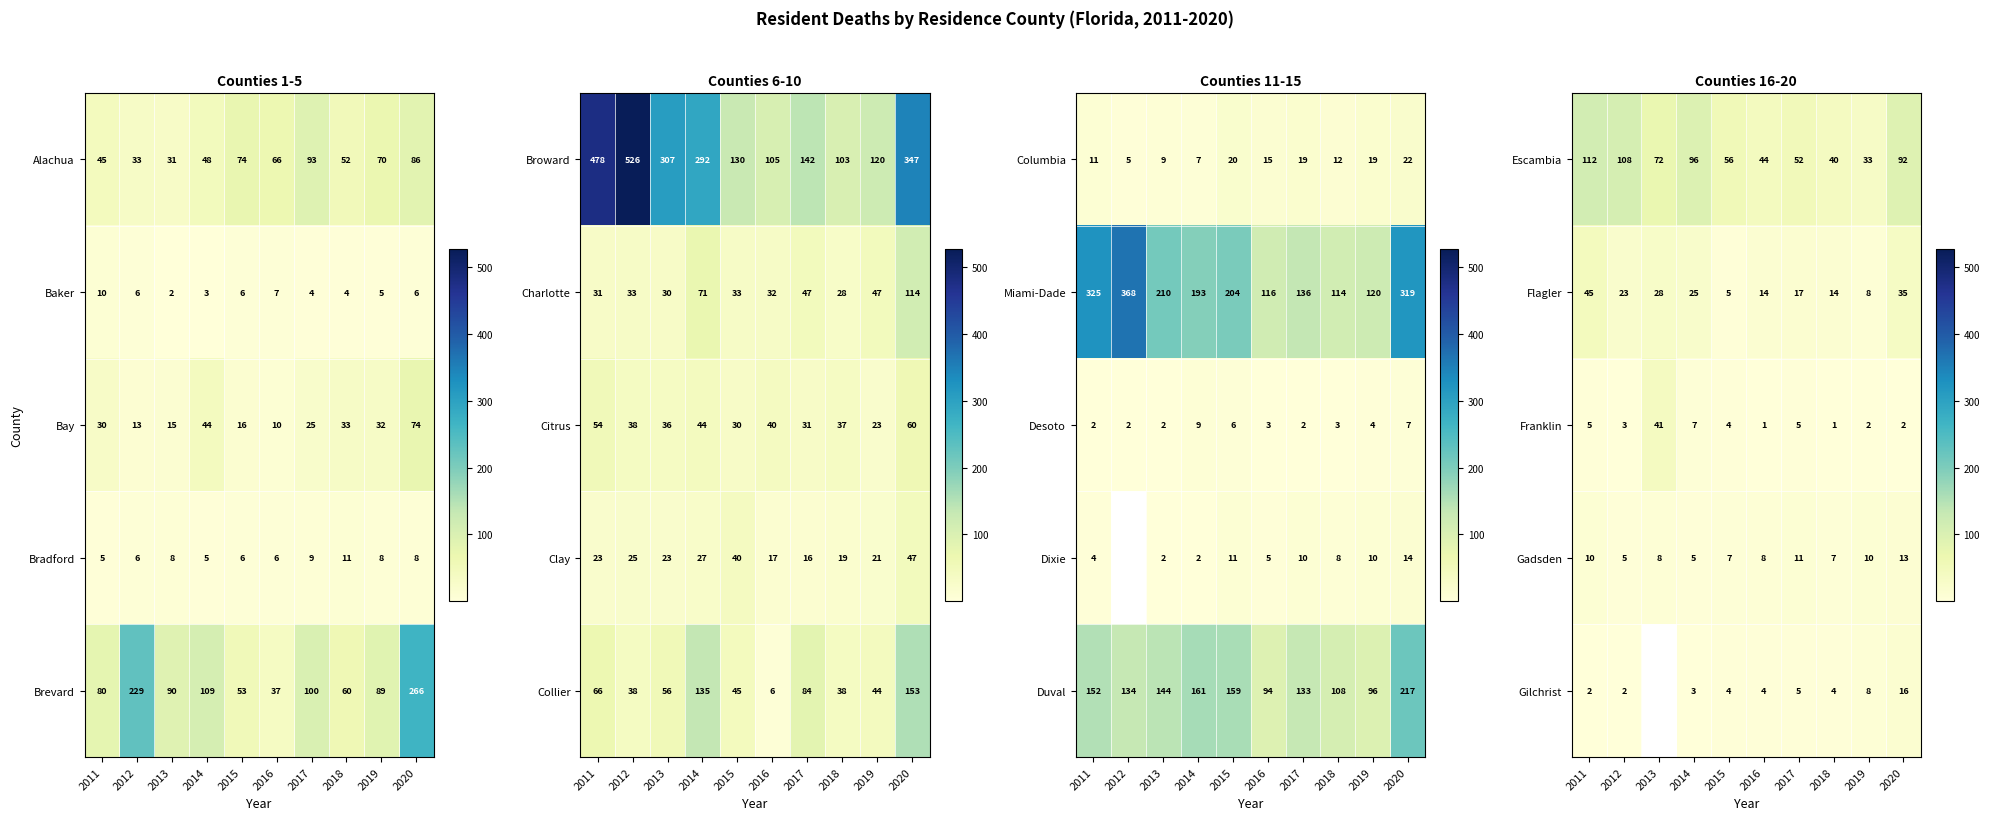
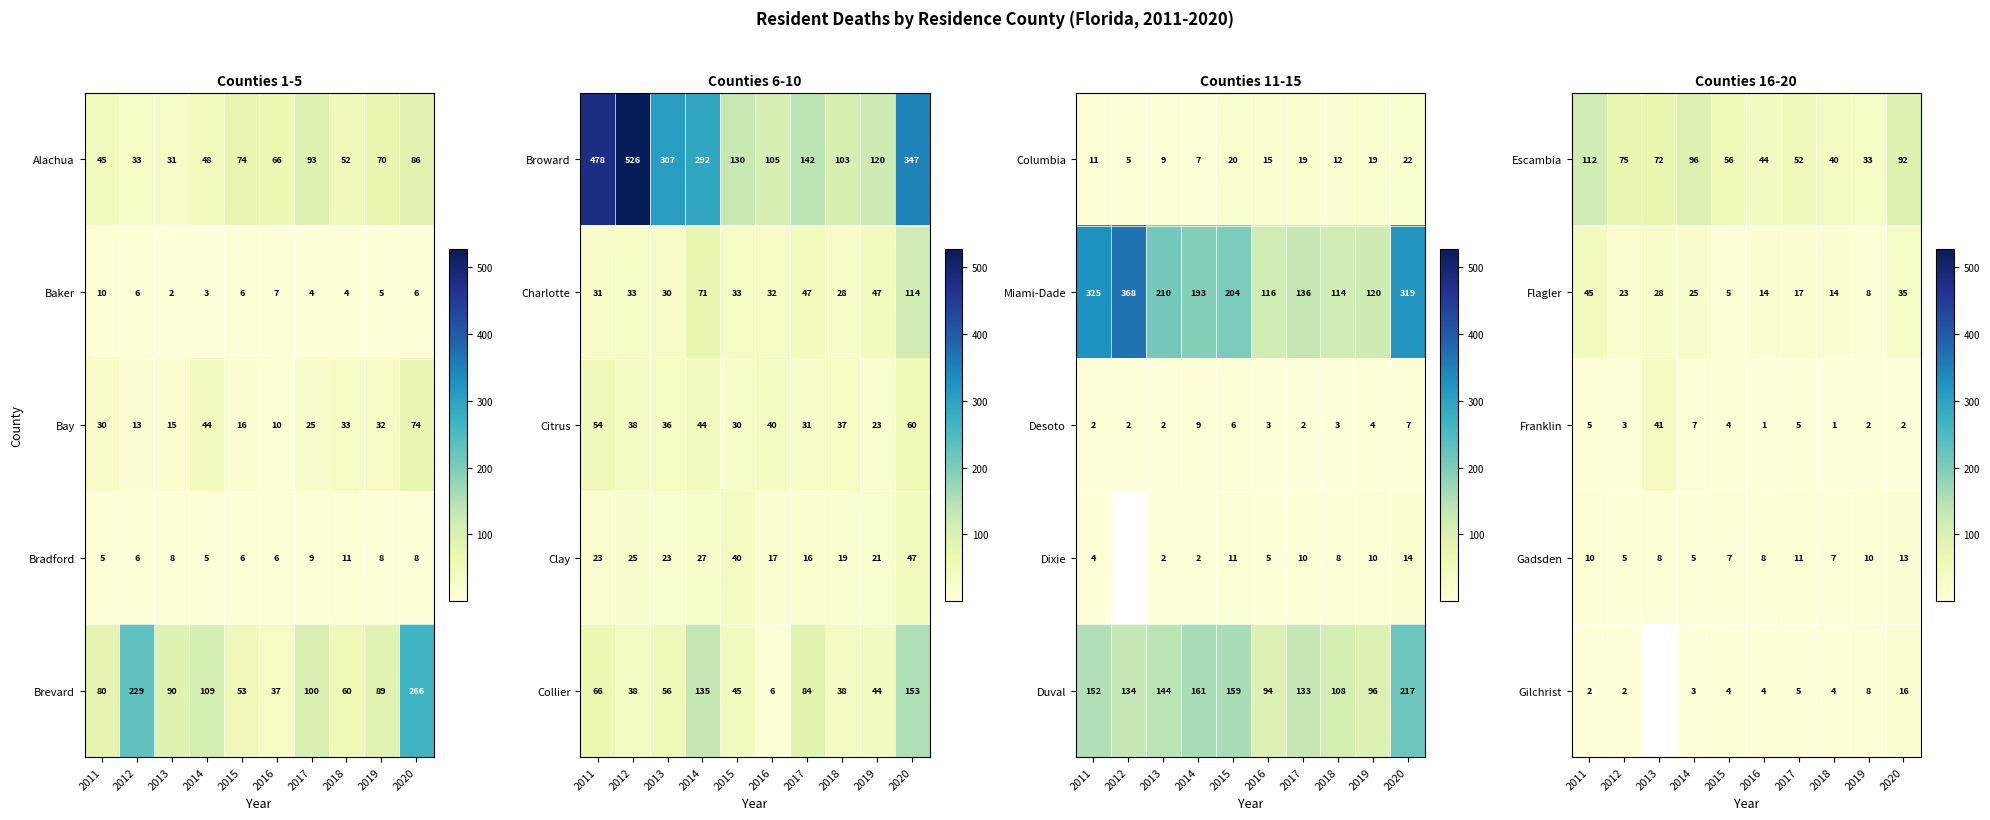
  {
    "Counties 1-5": {
      "Alachua": {
        "2011": 45,
        "2012": 33,
        "2013": 31,
        "2014": 48,
        "2015": 74,
        "2016": 66,
        "2017": 93,
        "2018": 52,
        "2019": 70,
        "2020": 86
      },
      "Baker": {
        "2011": 10,
        "2012": 6,
        "2013": 2,
        "2014": 3,
        "2015": 6,
        "2016": 7,
        "2017": 4,
        "2018": 4,
        "2019": 5,
        "2020": 6
      },
      "Bay": {
        "2011": 30,
        "2012": 13,
        "2013": 15,
        "2014": 44,
        "2015": 16,
        "2016": 10,
        "2017": 25,
        "2018": 33,
        "2019": 32,
        "2020": 74
      },
      "Bradford": {
        "2011": 5,
        "2012": 6,
        "2013": 8,
        "2014": 5,
        "2015": 6,
        "2016": 6,
        "2017": 9,
        "2018": 11,
        "2019": 8,
        "2020": 8
      },
      "Brevard": {
        "2011": 80,
        "2012": 229,
        "2013": 90,
        "2014": 109,
        "2015": 53,
        "2016": 37,
        "2017": 100,
        "2018": 60,
        "2019": 89,
        "2020": 266
      }
    },
    "Counties 6-10": {
      "Broward": {
        "2011": 478,
        "2012": 526,
        "2013": 307,
        "2014": 292,
        "2015": 130,
        "2016": 105,
        "2017": 142,
        "2018": 103,
        "2019": 120,
        "2020": 347
      },
      "Charlotte": {
        "2011": 31,
        "2012": 33,
        "2013": 30,
        "2014": 71,
        "2015": 33,
        "2016": 32,
        "2017": 47,
        "2018": 28,
        "2019": 47,
        "2020": 114
      },
      "Citrus": {
        "2011": 54,
        "2012": 38,
        "2013": 36,
        "2014": 44,
        "2015": 30,
        "2016": 40,
        "2017": 31,
        "2018": 37,
        "2019": 23,
        "2020": 60
      },
      "Clay": {
        "2011": 23,
        "2012": 25,
        "2013": 23,
        "2014": 27,
        "2015": 40,
        "2016": 17,
        "2017": 16,
        "2018": 19,
        "2019": 21,
        "2020": 47
      },
      "Collier": {
        "2011": 66,
        "2012": 38,
        "2013": 56,
        "2014": 135,
        "2015": 45,
        "2016": 6,
        "2017": 84,
        "2018": 38,
        "2019": 44,
        "2020": 153
      }
    },
    "Counties 11-15": {
      "Columbia": {
        "2011": 11,
        "2012": 5,
        "2013": 9,
        "2014": 7,
        "2015": 20,
        "2016": 15,
        "2017": 19,
        "2018": 12,
        "2019": 19,
        "2020": 22
      },
      "Miami-Dade": {
        "2011": 325,
        "2012": 368,
        "2013": 210,
        "2014": 193,
        "2015": 204,
        "2016": 116,
        "2017": 136,
        "2018": 114,
        "2019": 120,
        "2020": 319
      },
      "Desoto": {
        "2011": 2,
        "2012": 2,
        "2013": 2,
        "2014": 9,
        "2015": 6,
        "2016": 3,
        "2017": 2,
        "2018": 3,
        "2019": 4,
        "2020": 7
      },
      "Dixie": {
        "2011": 4,
        "2013": 2,
        "2014": 2,
        "2015": 11,
        "2016": 5,
        "2017": 10,
        "2018": 8,
        "2019": 10,
        "2020": 14
      },
      "Duval": {
        "2011": 152,
        "2012": 134,
        "2013": 144,
        "2014": 161,
        "2015": 159,
        "2016": 94,
        "2017": 133,
        "2018": 108,
        "2019": 96,
        "2020": 217
      }
    },
    "Counties 16-20": {
      "Escambia": {
        "2011": 112,
-       "2012": 108,
+       "2012": 75,
        "2013": 72,
        "2014": 96,
        "2015": 56,
        "2016": 44,
        "2017": 52,
        "2018": 40,
        "2019": 33,
        "2020": 92
      },
      "Flagler": {
        "2011": 45,
        "2012": 23,
        "2013": 28,
        "2014": 25,
        "2015": 5,
        "2016": 14,
        "2017": 17,
        "2018": 14,
        "2019": 8,
        "2020": 35
      },
      "Franklin": {
        "2011": 5,
        "2012": 3,
        "2013": 41,
        "2014": 7,
        "2015": 4,
        "2016": 1,
        "2017": 5,
        "2018": 1,
        "2019": 2,
        "2020": 2
      },
      "Gadsden": {
        "2011": 10,
        "2012": 5,
        "2013": 8,
        "2014": 5,
        "2015": 7,
        "2016": 8,
        "2017": 11,
        "2018": 7,
        "2019": 10,
        "2020": 13
      },
      "Gilchrist": {
        "2011": 2,
        "2012": 2,
        "2014": 3,
        "2015": 4,
        "2016": 4,
        "2017": 5,
        "2018": 4,
        "2019": 8,
        "2020": 16
      }
    }
  }
